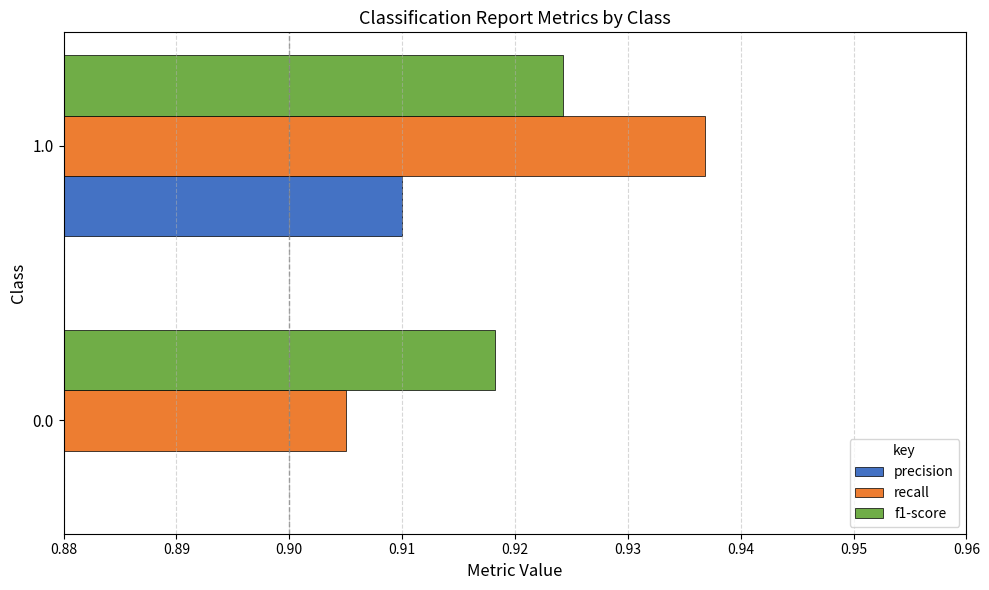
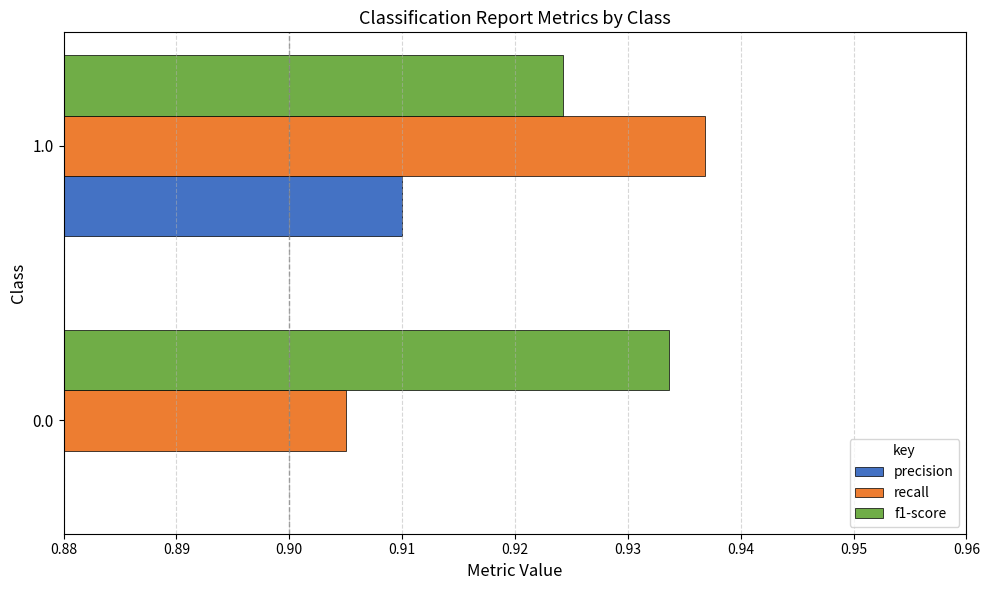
  {
    "precision": {
      "1.0": 0.9100
    },
    "recall": {
      "1.0": 0.9368,
      "0.0": 0.9051
    },
    "f1-score": {
      "1.0": 0.9242,
-     "0.0": 0.9182
+     "0.0": 0.9337
    }
  }
